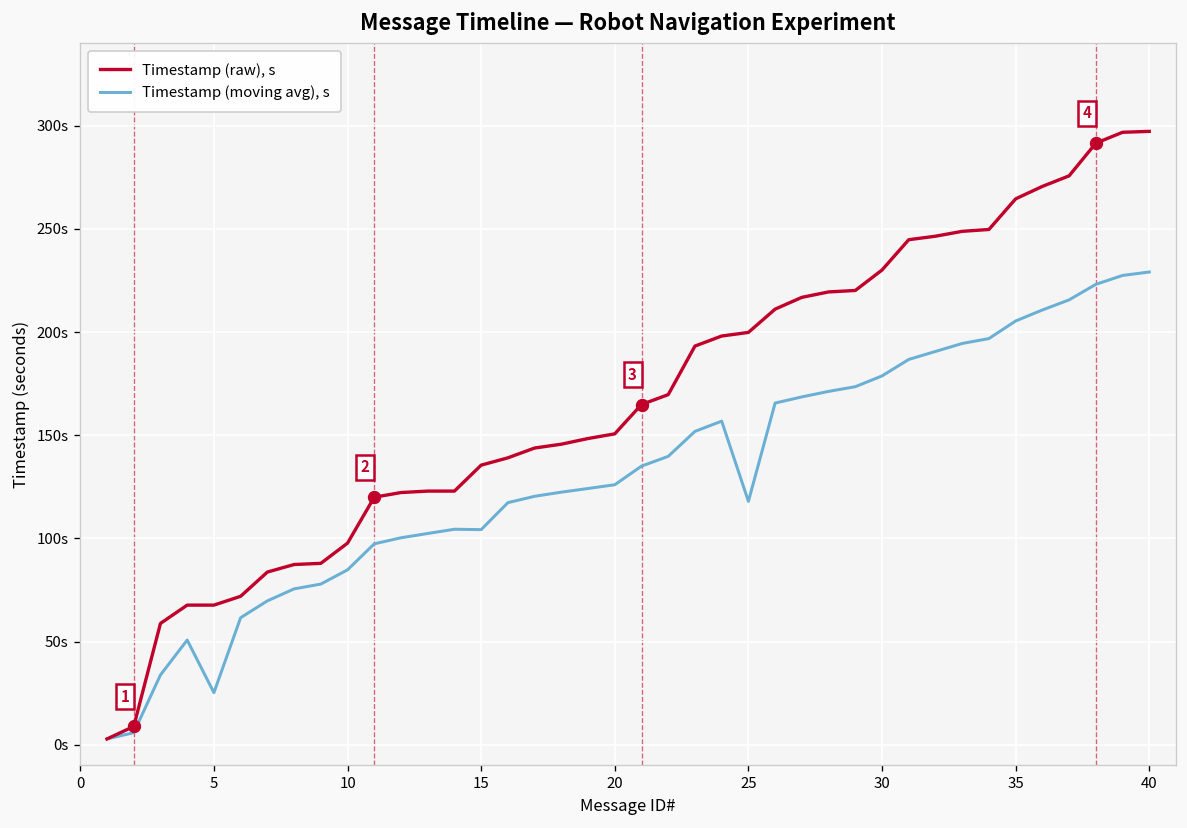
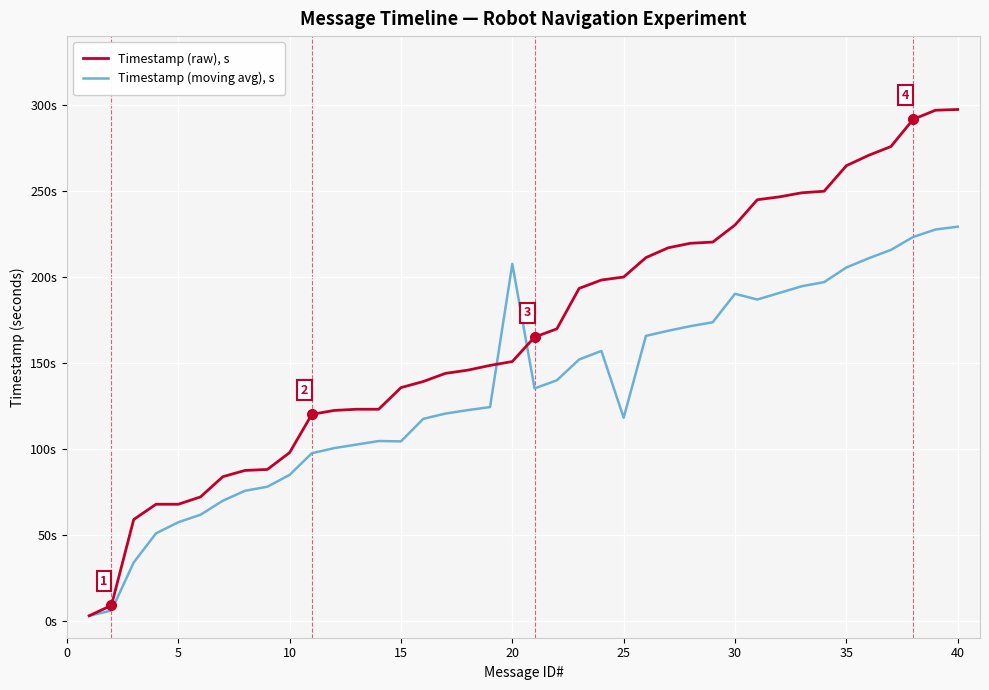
  {
    "Timestamp (moving avg), s": {
-     "5": "25s",
+     "5": "57s",
      "10": "85s",
      "15": "104s",
-     "20": "126s",
+     "20": "208s",
      "25": "118s",
-     "30": "179s",
+     "30": "190s",
      "35": "205s",
      "40": "229s"
    }
  }
